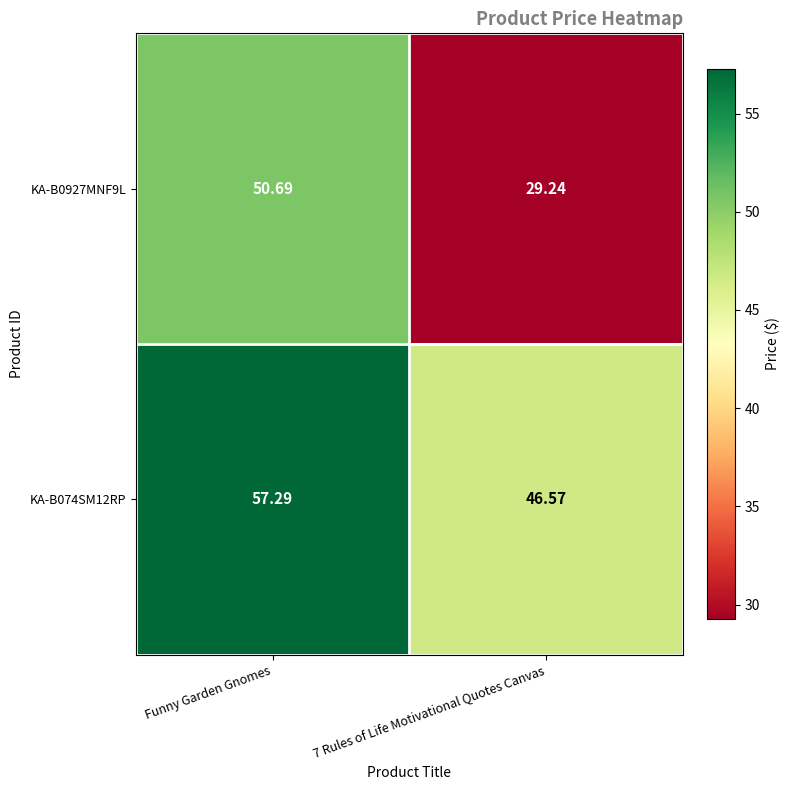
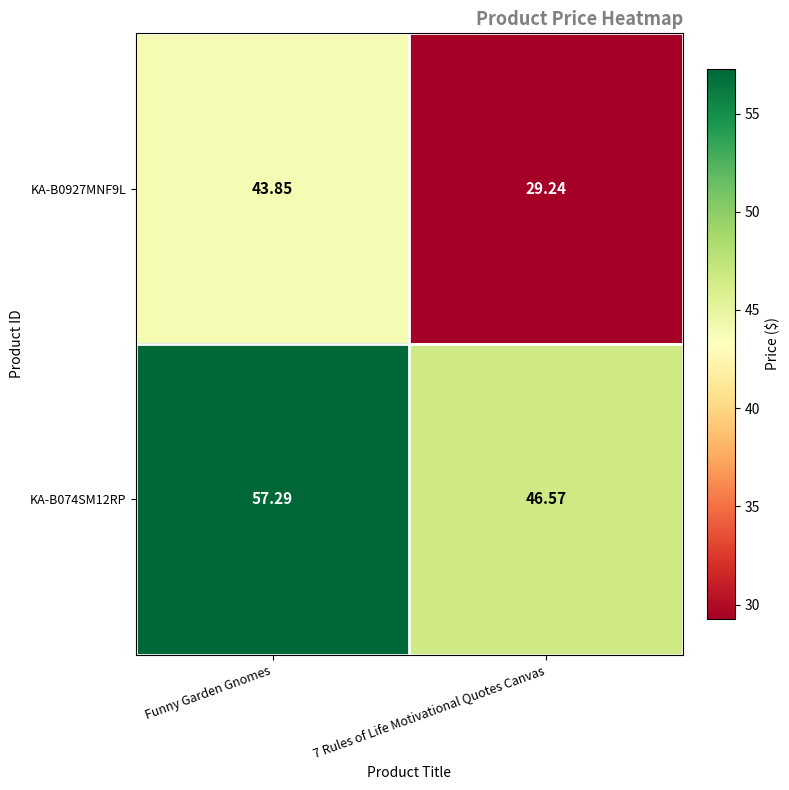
  {
    "KA-B0927MNF9L": {
-     "Funny Garden Gnomes": 50.69,
+     "Funny Garden Gnomes": 43.85,
      "7 Rules of Life Motivational Quotes Canvas": 29.24
    },
    "KA-B074SM12RP": {
      "Funny Garden Gnomes": 57.29,
      "7 Rules of Life Motivational Quotes Canvas": 46.57
    }
  }
